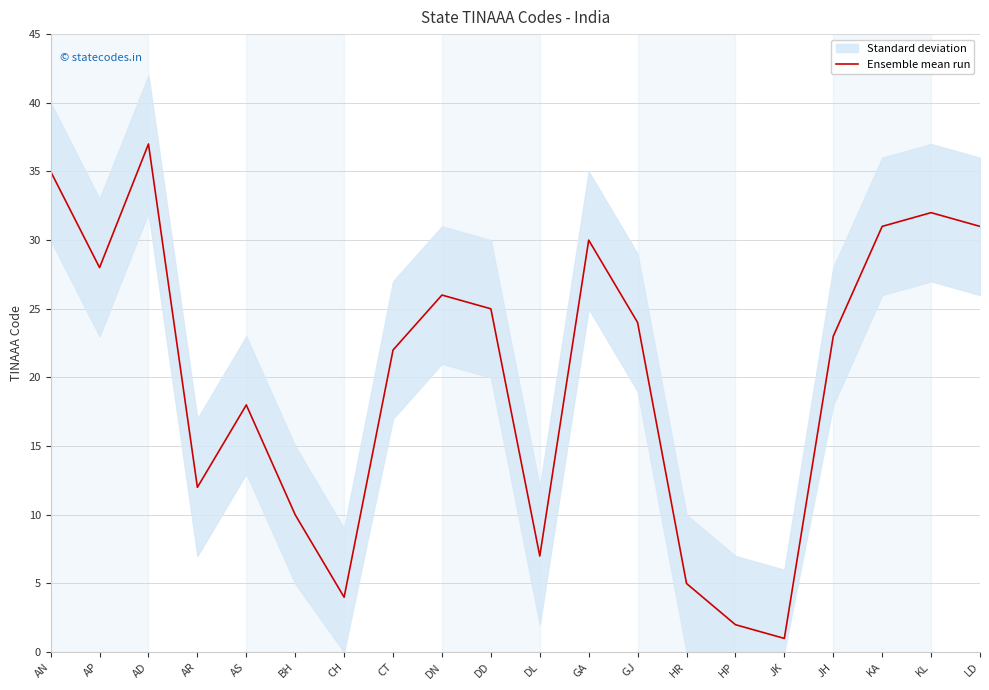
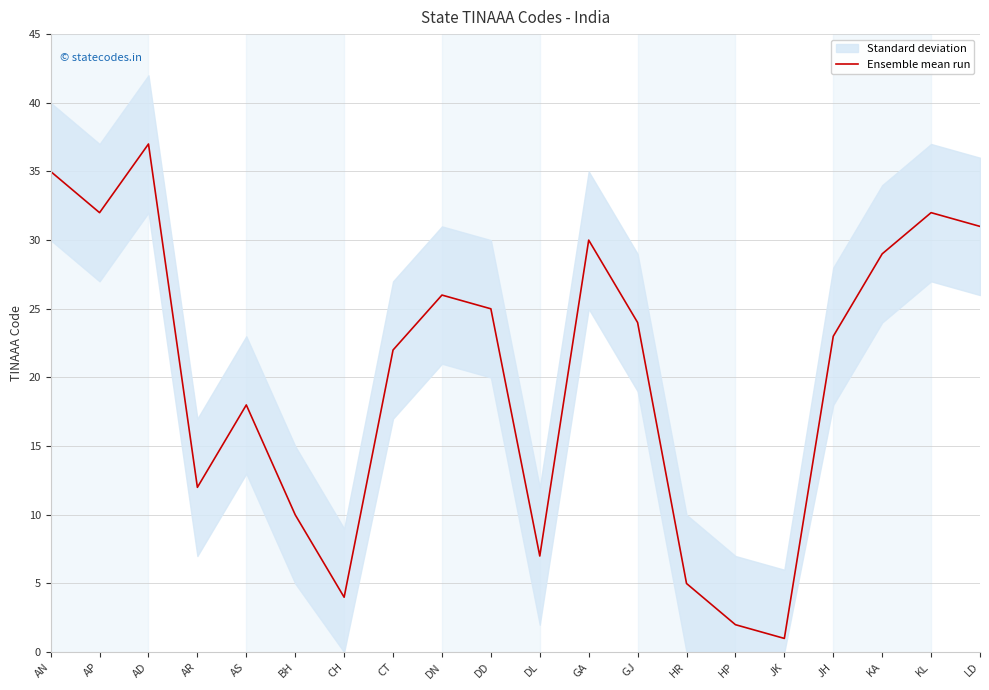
  {
    "Ensemble mean run": {
      "AN": 35,
-     "AP": 28,
+     "AP": 32,
      "AD": 37,
      "AR": 12,
      "AS": 18,
      "BH": 10,
      "CH": 4,
      "CT": 22,
      "DN": 26,
      "DD": 25,
      "DL": 7,
      "GA": 30,
      "GJ": 24,
      "HR": 5,
      "HP": 2,
      "JK": 1,
      "JH": 23,
-     "KA": 31,
+     "KA": 29,
      "KL": 32,
      "LD": 31
    },
    "Standard deviation": {
      "CH": 9,
      "HR": 10,
      "HP": 7,
      "JK": 6
    }
  }
